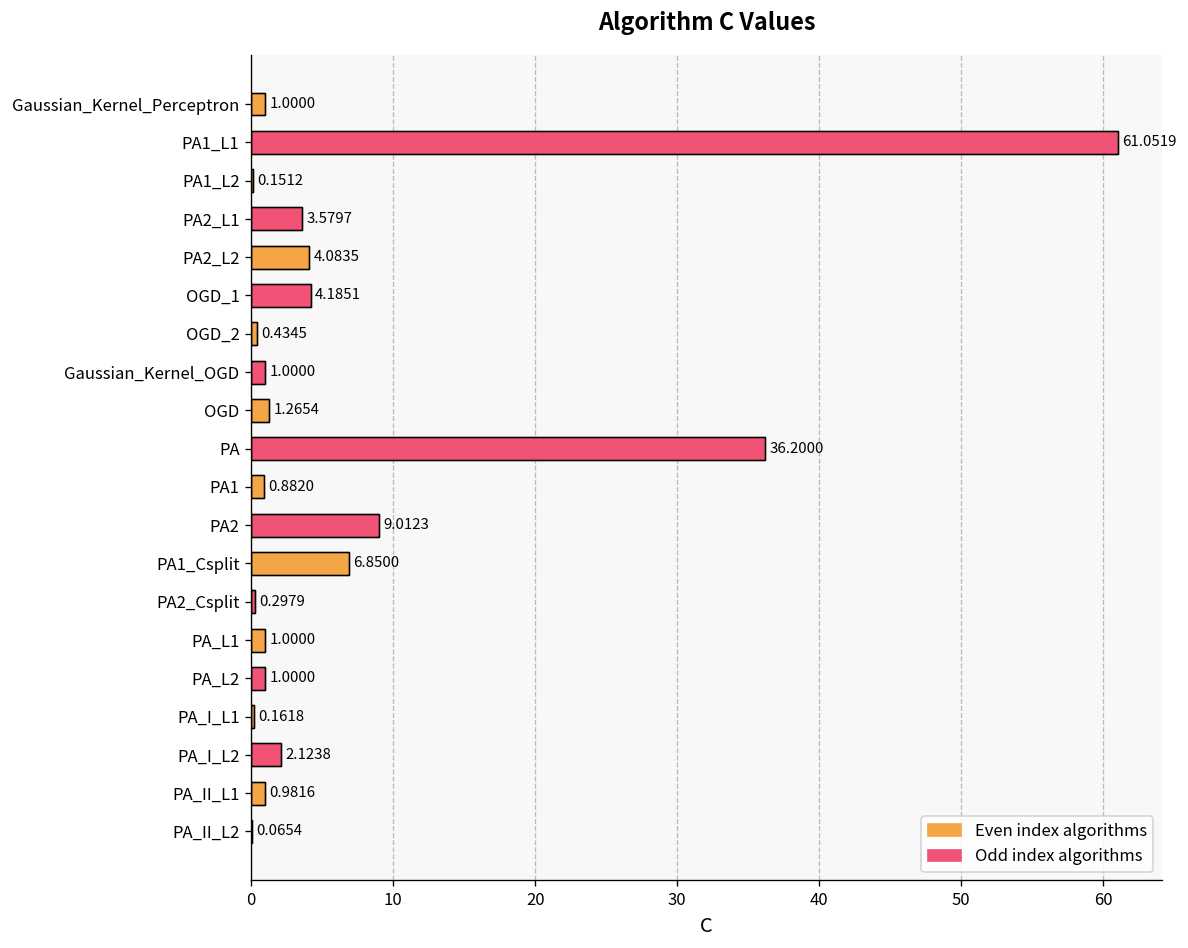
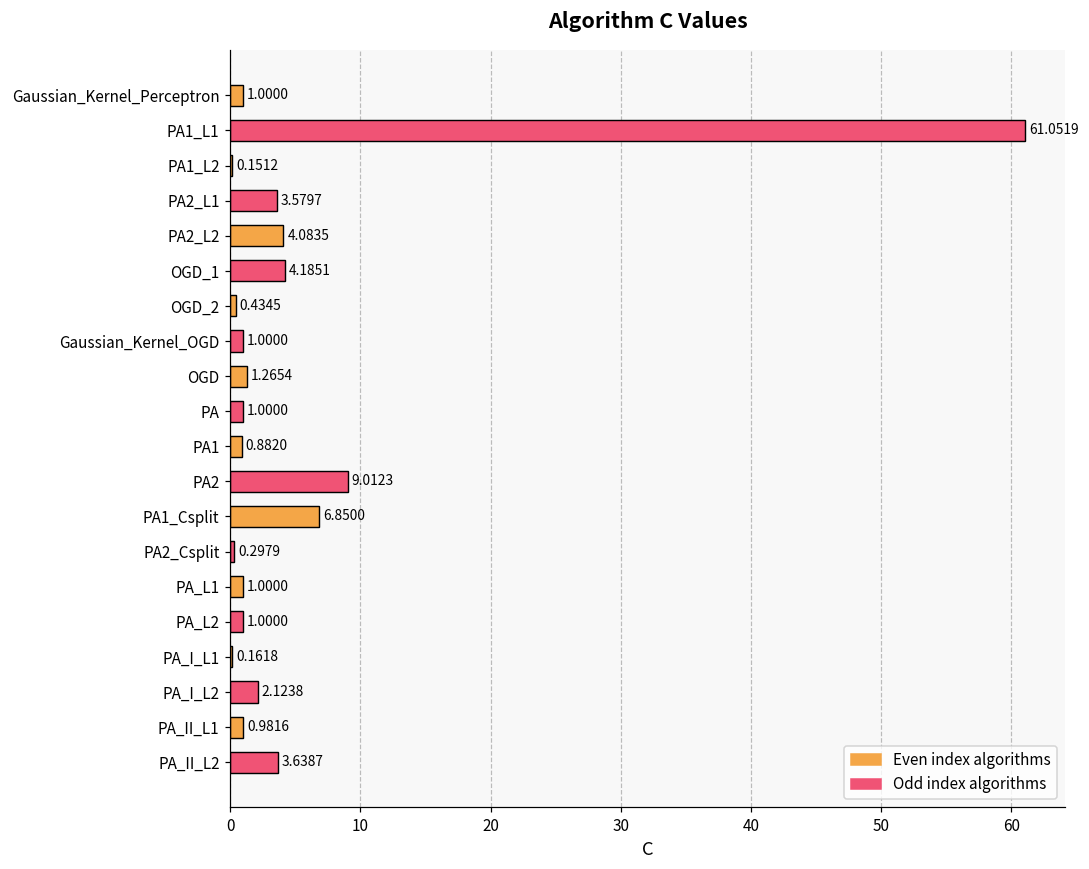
  {
    "Gaussian_Kernel_Perceptron": 1.0000,
    "PA1_L1": 61.0519,
    "PA1_L2": 0.1512,
    "PA2_L1": 3.5797,
    "PA2_L2": 4.0835,
    "OGD_1": 4.1851,
    "OGD_2": 0.4345,
    "Gaussian_Kernel_OGD": 1.0000,
    "OGD": 1.2654,
-   "PA": 36.2000,
+   "PA": 1.0000,
    "PA1": 0.8820,
    "PA2": 9.0123,
    "PA1_Csplit": 6.8500,
    "PA2_Csplit": 0.2979,
    "PA_L1": 1.0000,
    "PA_L2": 1.0000,
    "PA_I_L1": 0.1618,
    "PA_I_L2": 2.1238,
    "PA_II_L1": 0.9816,
-   "PA_II_L2": 0.0654
+   "PA_II_L2": 3.6387
  }
